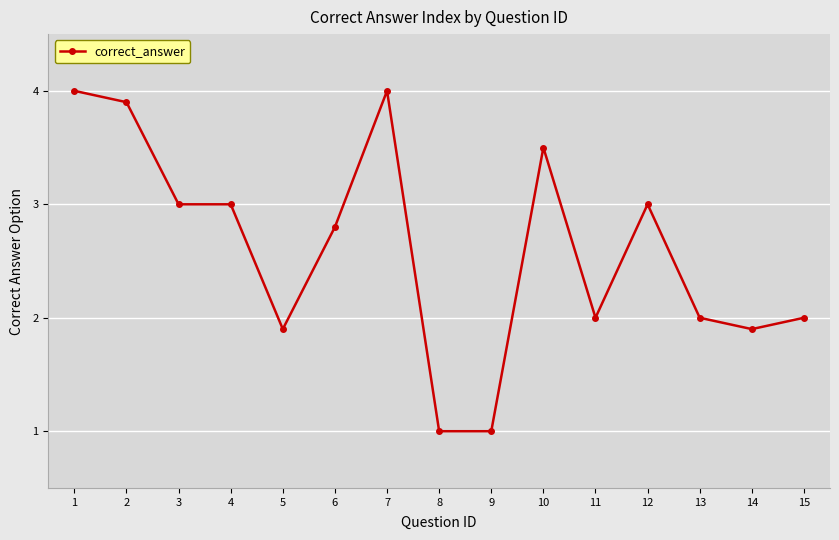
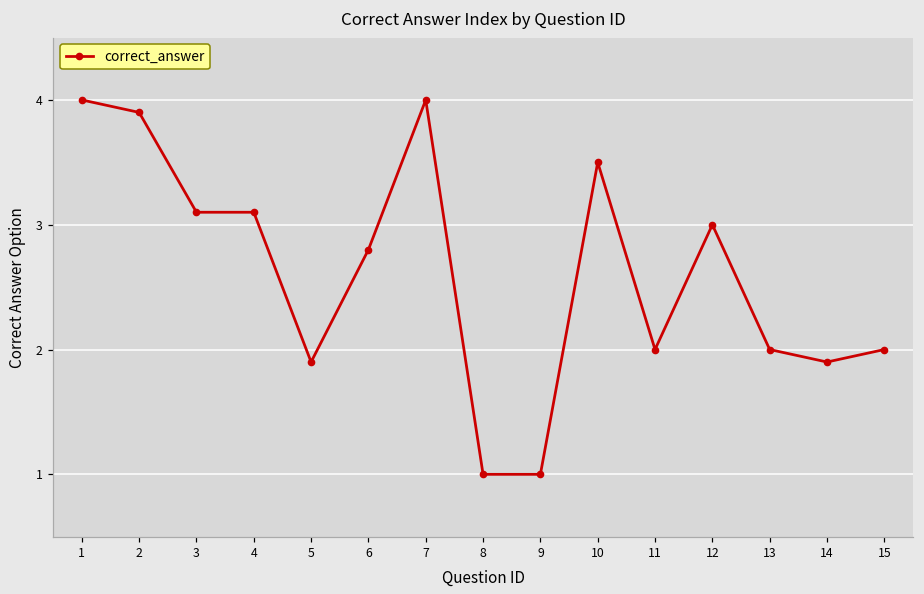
  {
    "1": 4.0,
    "2": 3.9,
-   "3": 3.0,
-   "4": 3.0,
+   "3": 3.1,
+   "4": 3.1,
    "5": 1.9,
    "6": 2.8,
    "7": 4.0,
    "8": 1.0,
    "9": 1.0,
    "10": 3.5,
    "11": 2.0,
    "12": 3.0,
    "13": 2.0,
    "14": 1.9,
    "15": 2.0
  }
